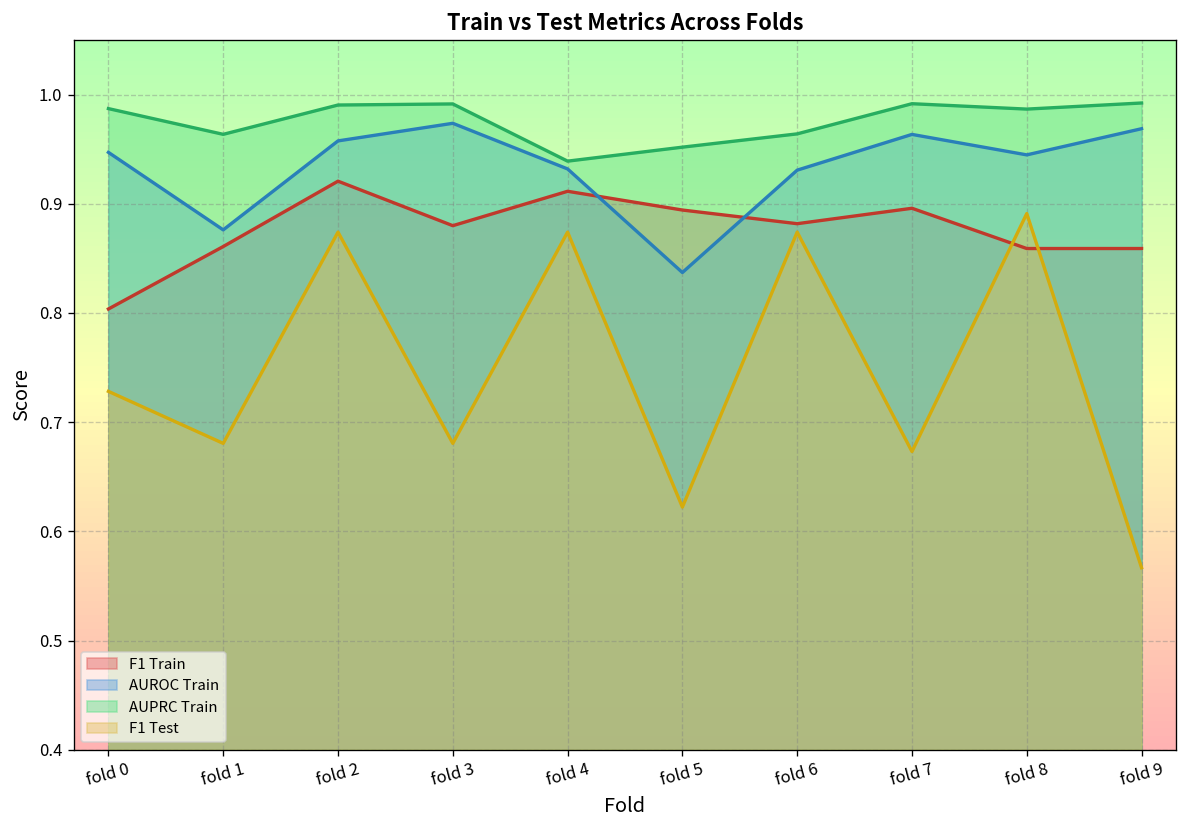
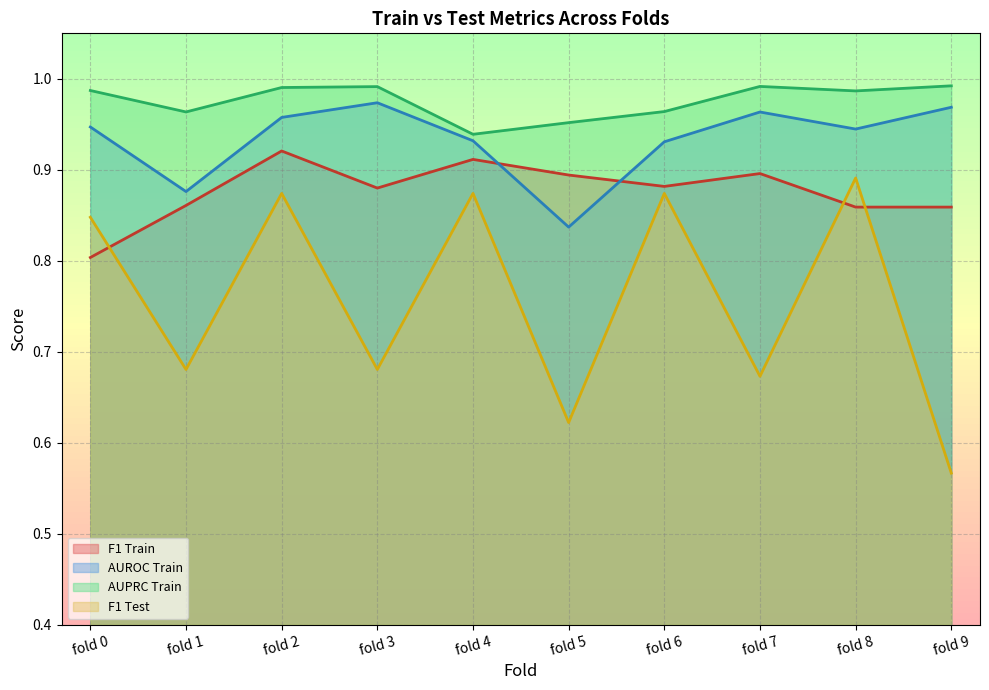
  {
    "F1 Train": {
      "fold 0": 0.80,
      "fold 1": 0.86,
      "fold 2": 0.92,
      "fold 3": 0.88,
      "fold 4": 0.91,
      "fold 5": 0.89,
      "fold 6": 0.88,
      "fold 7": 0.90,
      "fold 8": 0.86,
      "fold 9": 0.86
    },
    "AUROC Train": {
      "fold 0": 0.95,
      "fold 1": 0.88,
      "fold 2": 0.96,
      "fold 3": 0.97,
      "fold 4": 0.93,
      "fold 5": 0.84,
      "fold 6": 0.93,
      "fold 7": 0.96,
      "fold 8": 0.94,
      "fold 9": 0.97
    },
    "AUPRC Train": {
      "fold 0": 0.99,
      "fold 1": 0.96,
      "fold 2": 0.99,
      "fold 3": 0.99,
      "fold 4": 0.94,
      "fold 5": 0.95,
      "fold 6": 0.96,
      "fold 7": 0.99,
      "fold 8": 0.99,
      "fold 9": 0.99
    },
    "F1 Test": {
-     "fold 0": 0.73,
+     "fold 0": 0.85,
      "fold 1": 0.68,
      "fold 2": 0.87,
      "fold 3": 0.68,
      "fold 4": 0.87,
      "fold 5": 0.62,
      "fold 6": 0.87,
      "fold 7": 0.67,
      "fold 8": 0.89,
      "fold 9": 0.57
    }
  }
